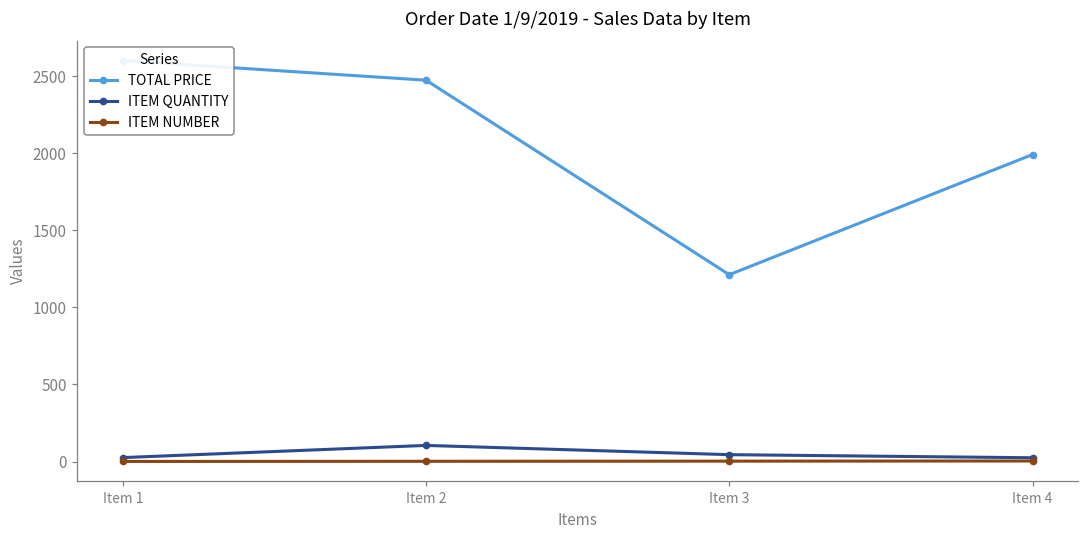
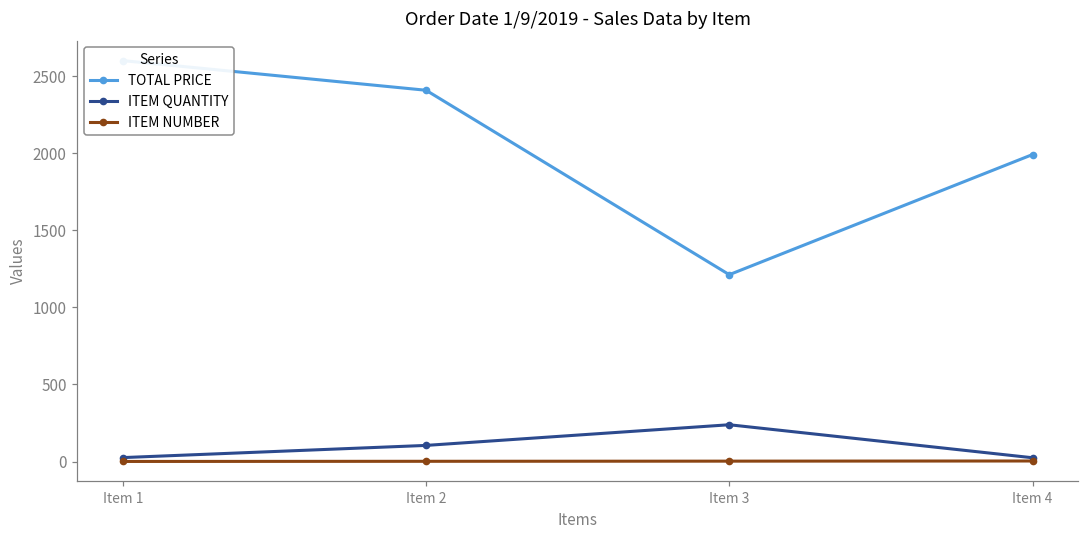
  {
    "TOTAL PRICE": {
-     "Item 2": 2470,
+     "Item 2": 2410,
      "Item 3": 1210,
      "Item 4": 1990
    },
    "ITEM QUANTITY": {
      "Item 1": 30,
      "Item 2": 110,
-     "Item 3": 50,
+     "Item 3": 240,
      "Item 4": 30
    },
    "ITEM NUMBER": {
      "Item 1": 0,
      "Item 2": 0,
      "Item 3": 0,
      "Item 4": 0
    }
  }
